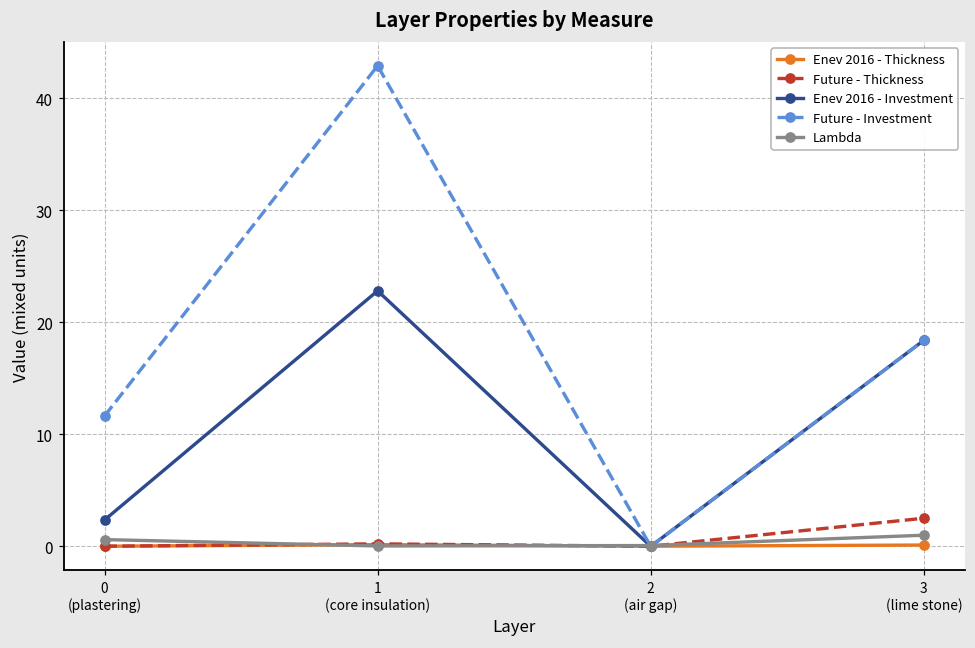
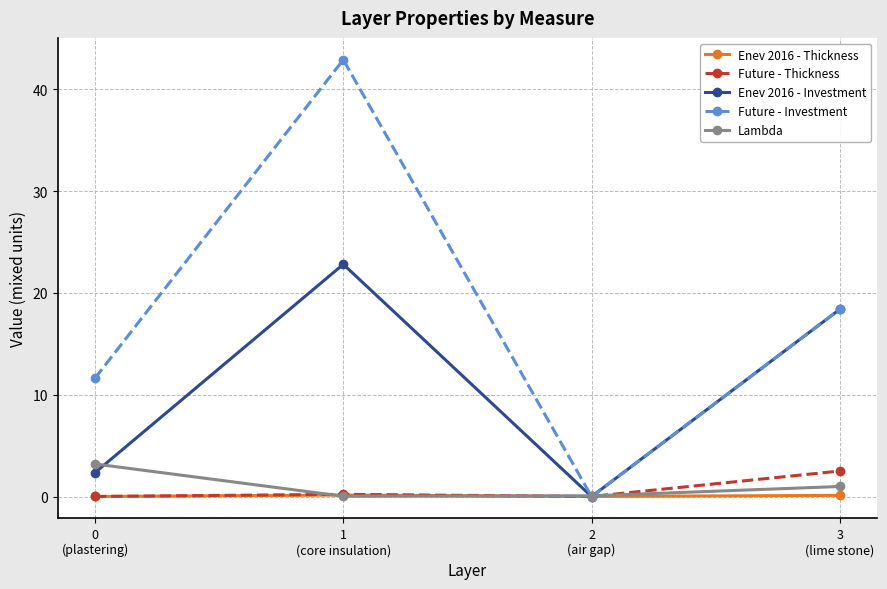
  {
    "Enev 2016 - Thickness": {
      "3 (lime stone)": 0.1
    },
    "Future - Thickness": {
      "3 (lime stone)": 2.5
    },
    "Enev 2016 - Investment": {
      "0 (plastering)": 2.4,
      "1 (core insulation)": 22.8
    },
    "Future - Investment": {
      "0 (plastering)": 11.6,
      "1 (core insulation)": 42.9
    },
    "Lambda": {
-     "0 (plastering)": 0.6,
+     "0 (plastering)": 3.2,
      "3 (lime stone)": 1.0
    }
  }
